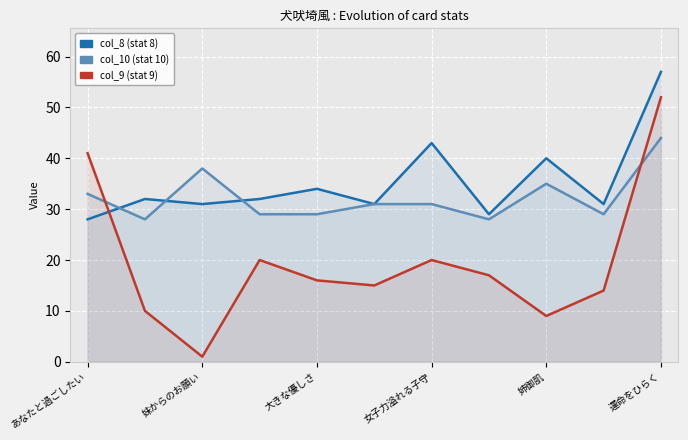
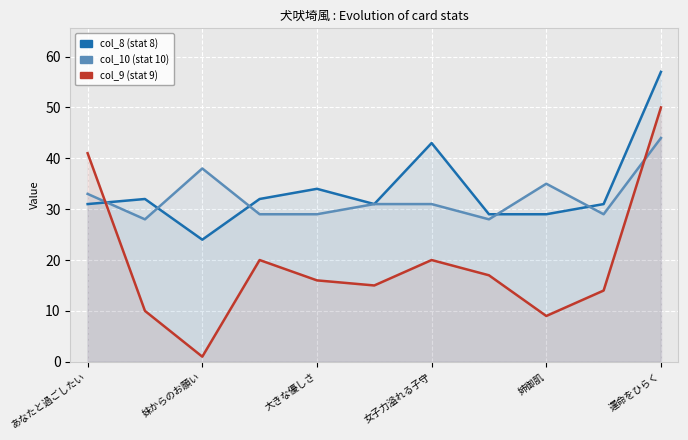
  {
    "col_8 (stat 8)": {
-     "あなたと過ごしたい": 28,
-     "妹からのお願い": 31,
+     "あなたと過ごしたい": 31,
+     "妹からのお願い": 24,
      "大きな優しさ": 34,
      "女子力溢れる子守": 43,
-     "姉御肌": 40,
+     "姉御肌": 29,
      "運命をひらく": 57
    },
    "col_10 (stat 10)": {
      "あなたと過ごしたい": 33,
      "妹からのお願い": 38,
      "大きな優しさ": 29,
      "女子力溢れる子守": 31,
      "姉御肌": 35,
      "運命をひらく": 44
    },
    "col_9 (stat 9)": {
      "あなたと過ごしたい": 41,
      "妹からのお願い": 1,
      "大きな優しさ": 16,
      "女子力溢れる子守": 20,
      "姉御肌": 9,
-     "運命をひらく": 52
+     "運命をひらく": 50
    }
  }
